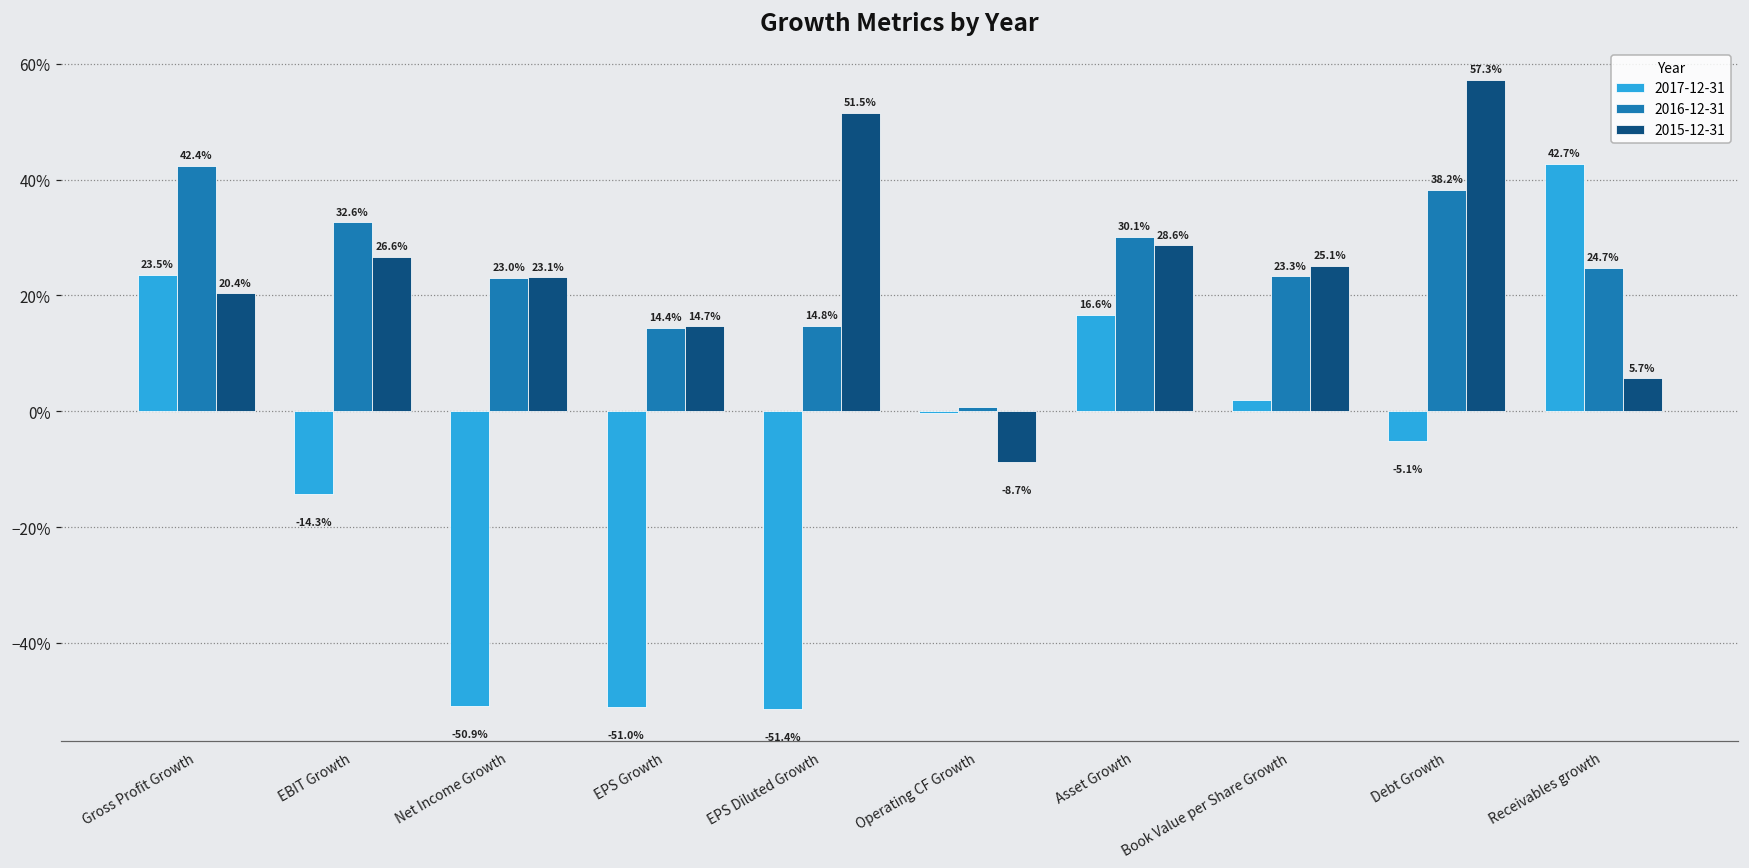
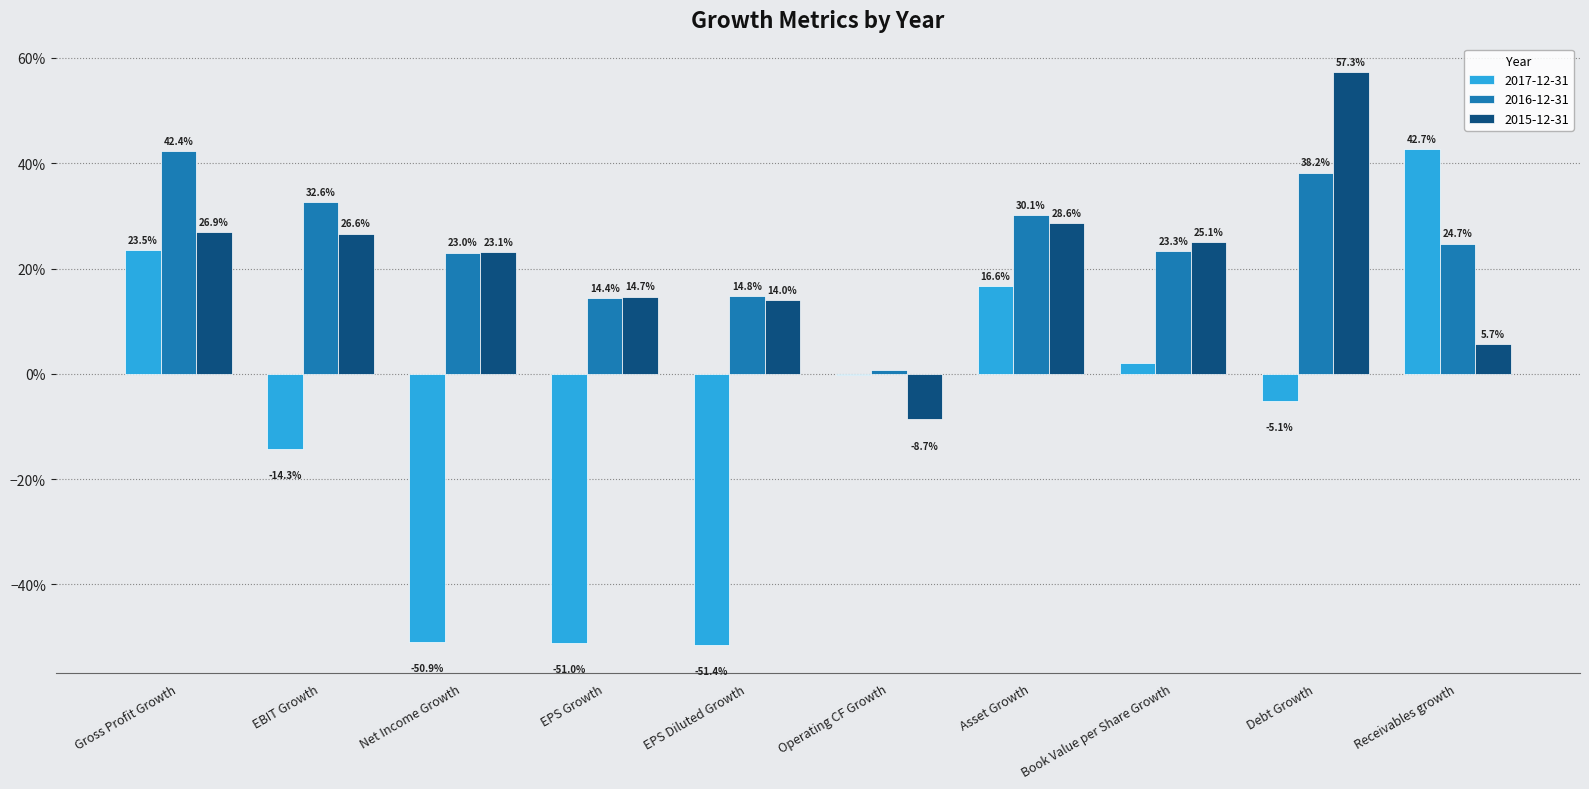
  {
    "2017-12-31": {
      "Gross Profit Growth": "23.5%",
      "EBIT Growth": "-14.3%",
      "Net Income Growth": "-50.9%",
      "EPS Growth": "-51.0%",
      "EPS Diluted Growth": "-51.4%",
      "Asset Growth": "16.6%",
      "Debt Growth": "-5.1%",
      "Receivables growth": "42.7%"
    },
    "2016-12-31": {
      "Gross Profit Growth": "42.4%",
      "EBIT Growth": "32.6%",
      "Net Income Growth": "23.0%",
      "EPS Growth": "14.4%",
      "EPS Diluted Growth": "14.8%",
      "Asset Growth": "30.1%",
      "Book Value per Share Growth": "23.3%",
      "Debt Growth": "38.2%",
      "Receivables growth": "24.7%"
    },
    "2015-12-31": {
-     "Gross Profit Growth": "20.4%",
+     "Gross Profit Growth": "26.9%",
      "EBIT Growth": "26.6%",
      "Net Income Growth": "23.1%",
      "EPS Growth": "14.7%",
-     "EPS Diluted Growth": "51.5%",
+     "EPS Diluted Growth": "14.0%",
      "Operating CF Growth": "-8.7%",
      "Asset Growth": "28.6%",
      "Book Value per Share Growth": "25.1%",
      "Debt Growth": "57.3%",
      "Receivables growth": "5.7%"
    }
  }
